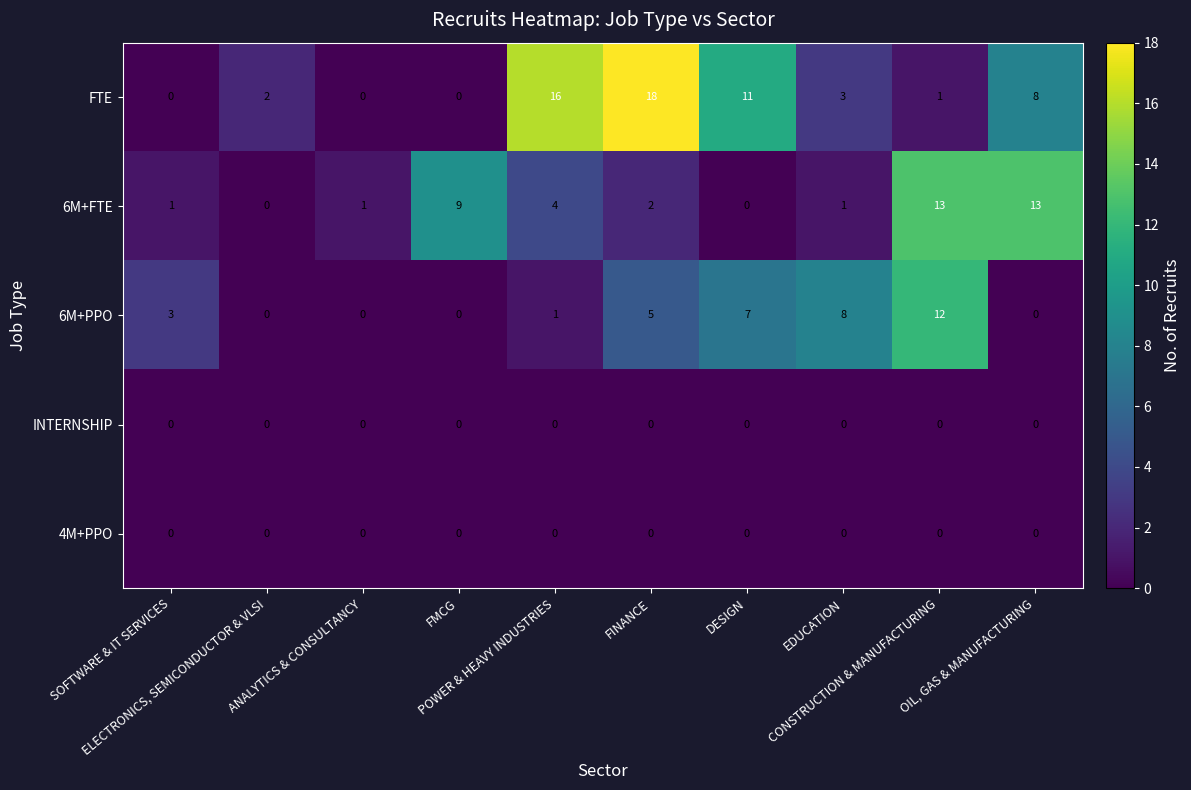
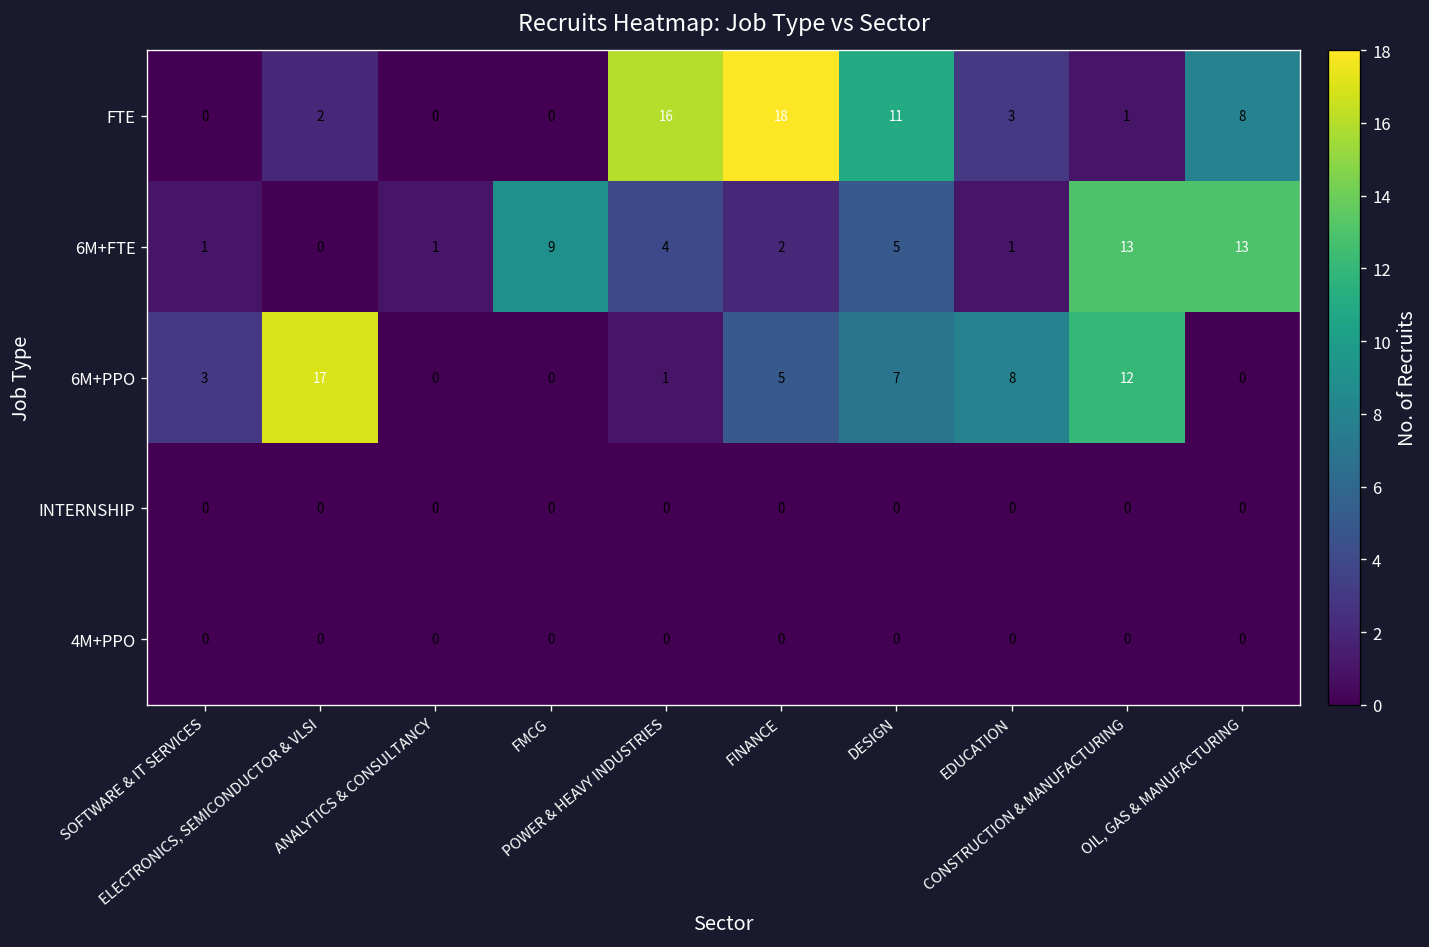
  {
    "FTE": {
      "SOFTWARE & IT SERVICES": 0,
      "ELECTRONICS, SEMICONDUCTOR & VLSI": 2,
      "ANALYTICS & CONSULTANCY": 0,
      "FMCG": 0,
      "POWER & HEAVY INDUSTRIES": 16,
      "FINANCE": 18,
      "DESIGN": 11,
      "EDUCATION": 3,
      "CONSTRUCTION & MANUFACTURING": 1,
      "OIL, GAS & MANUFACTURING": 8
    },
    "6M+FTE": {
      "SOFTWARE & IT SERVICES": 1,
      "ELECTRONICS, SEMICONDUCTOR & VLSI": 0,
      "ANALYTICS & CONSULTANCY": 1,
      "FMCG": 9,
      "POWER & HEAVY INDUSTRIES": 4,
      "FINANCE": 2,
-     "DESIGN": 0,
+     "DESIGN": 5,
      "EDUCATION": 1,
      "CONSTRUCTION & MANUFACTURING": 13,
      "OIL, GAS & MANUFACTURING": 13
    },
    "6M+PPO": {
      "SOFTWARE & IT SERVICES": 3,
-     "ELECTRONICS, SEMICONDUCTOR & VLSI": 0,
+     "ELECTRONICS, SEMICONDUCTOR & VLSI": 17,
      "ANALYTICS & CONSULTANCY": 0,
      "FMCG": 0,
      "POWER & HEAVY INDUSTRIES": 1,
      "FINANCE": 5,
      "DESIGN": 7,
      "EDUCATION": 8,
      "CONSTRUCTION & MANUFACTURING": 12,
      "OIL, GAS & MANUFACTURING": 0
    },
    "INTERNSHIP": {
      "SOFTWARE & IT SERVICES": 0,
      "ELECTRONICS, SEMICONDUCTOR & VLSI": 0,
      "ANALYTICS & CONSULTANCY": 0,
      "FMCG": 0,
      "POWER & HEAVY INDUSTRIES": 0,
      "FINANCE": 0,
      "DESIGN": 0,
      "EDUCATION": 0,
      "CONSTRUCTION & MANUFACTURING": 0,
      "OIL, GAS & MANUFACTURING": 0
    },
    "4M+PPO": {
      "SOFTWARE & IT SERVICES": 0,
      "ELECTRONICS, SEMICONDUCTOR & VLSI": 0,
      "ANALYTICS & CONSULTANCY": 0,
      "FMCG": 0,
      "POWER & HEAVY INDUSTRIES": 0,
      "FINANCE": 0,
      "DESIGN": 0,
      "EDUCATION": 0,
      "CONSTRUCTION & MANUFACTURING": 0,
      "OIL, GAS & MANUFACTURING": 0
    }
  }
